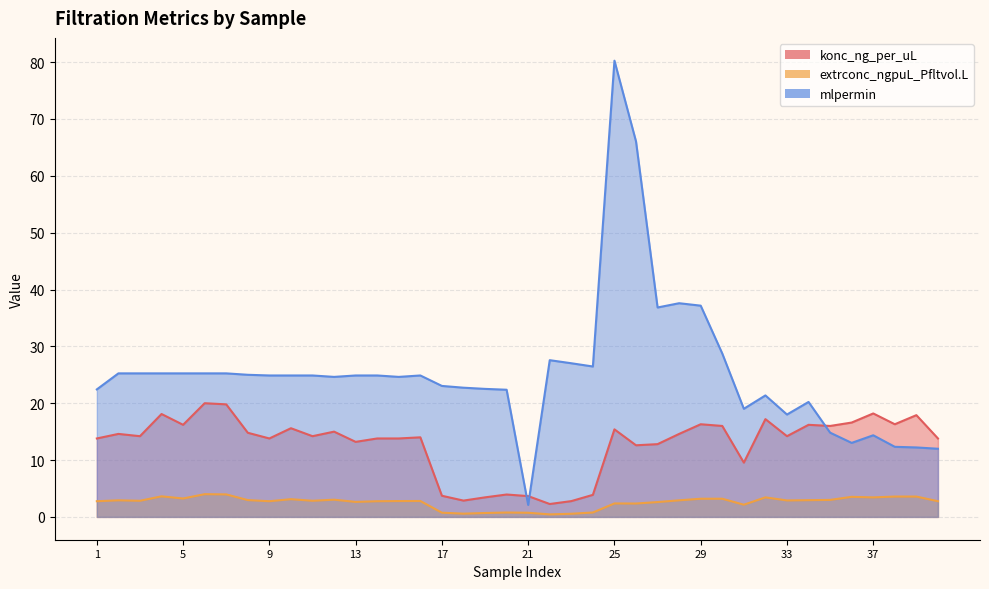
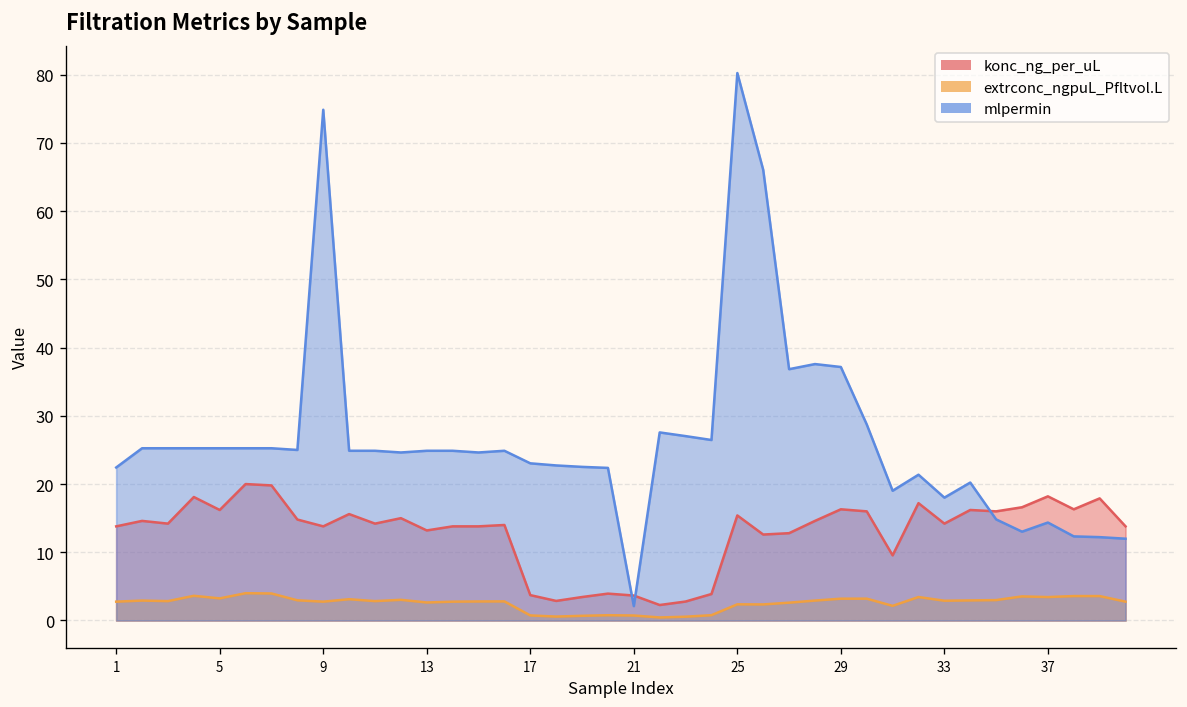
  {
    "mlpermin": {
      "1": 22,
      "5": 25,
-     "9": 25,
+     "9": 75,
      "13": 25,
      "17": 23,
      "21": 2,
      "25": 80,
      "29": 37,
      "33": 18,
      "37": 14
    }
  }
